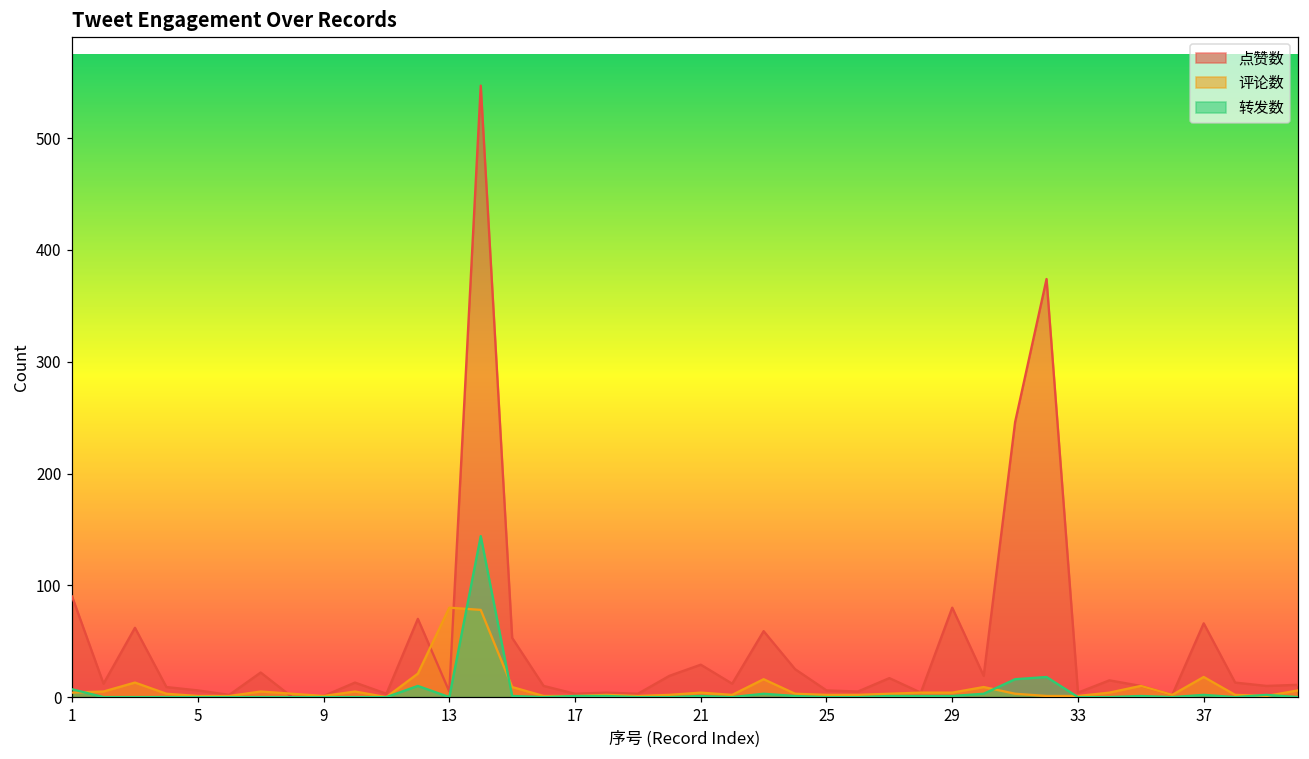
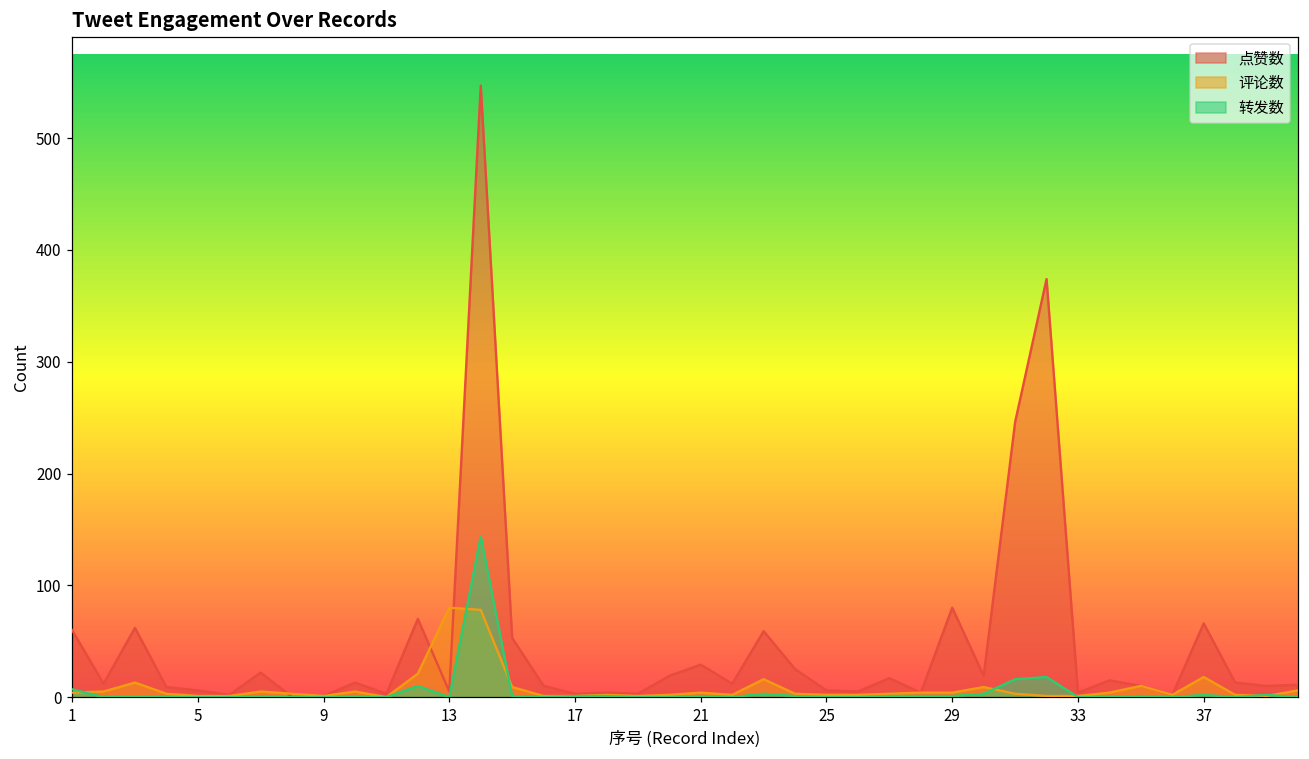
  {
    "点赞数": {
-     "1": 90,
+     "1": 60,
      "5": 6,
      "13": 5,
      "21": 29,
      "25": 6,
      "29": 80,
      "33": 4,
      "37": 66
    },
    "评论数": {
      "1": 4,
      "13": 80,
      "21": 4,
      "29": 4,
      "37": 18
    },
    "转发数": {
      "1": 7,
      "13": 0,
      "21": 1,
      "29": 1,
      "37": 2
    }
  }
